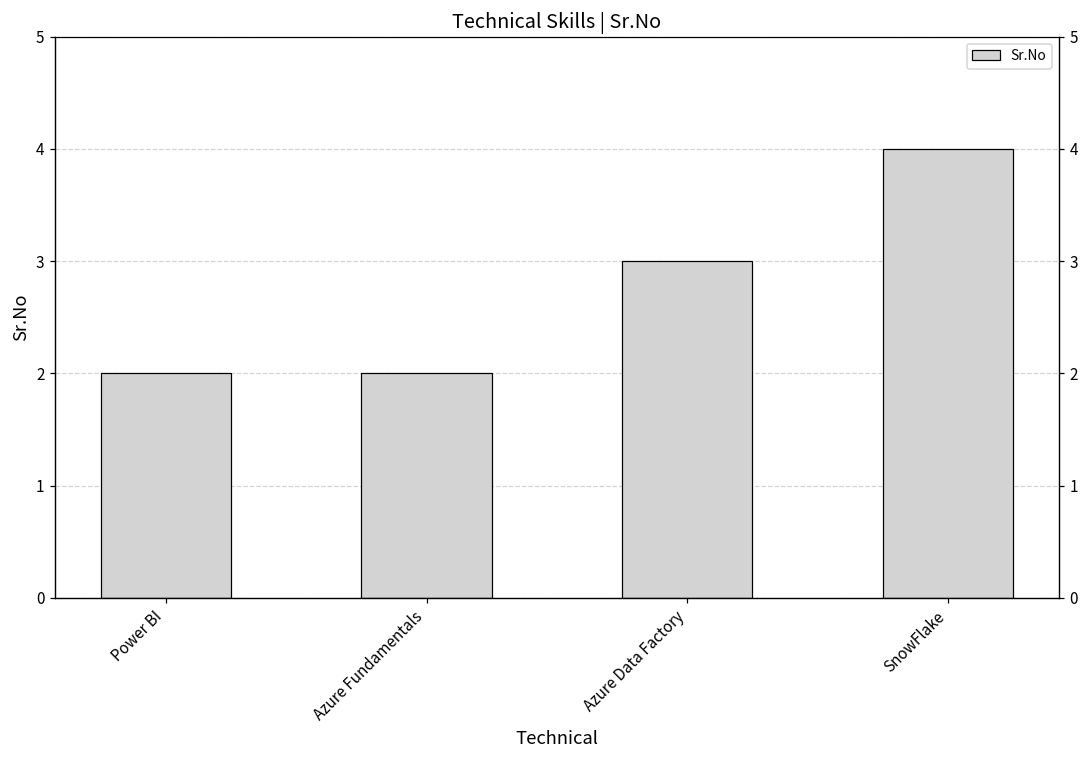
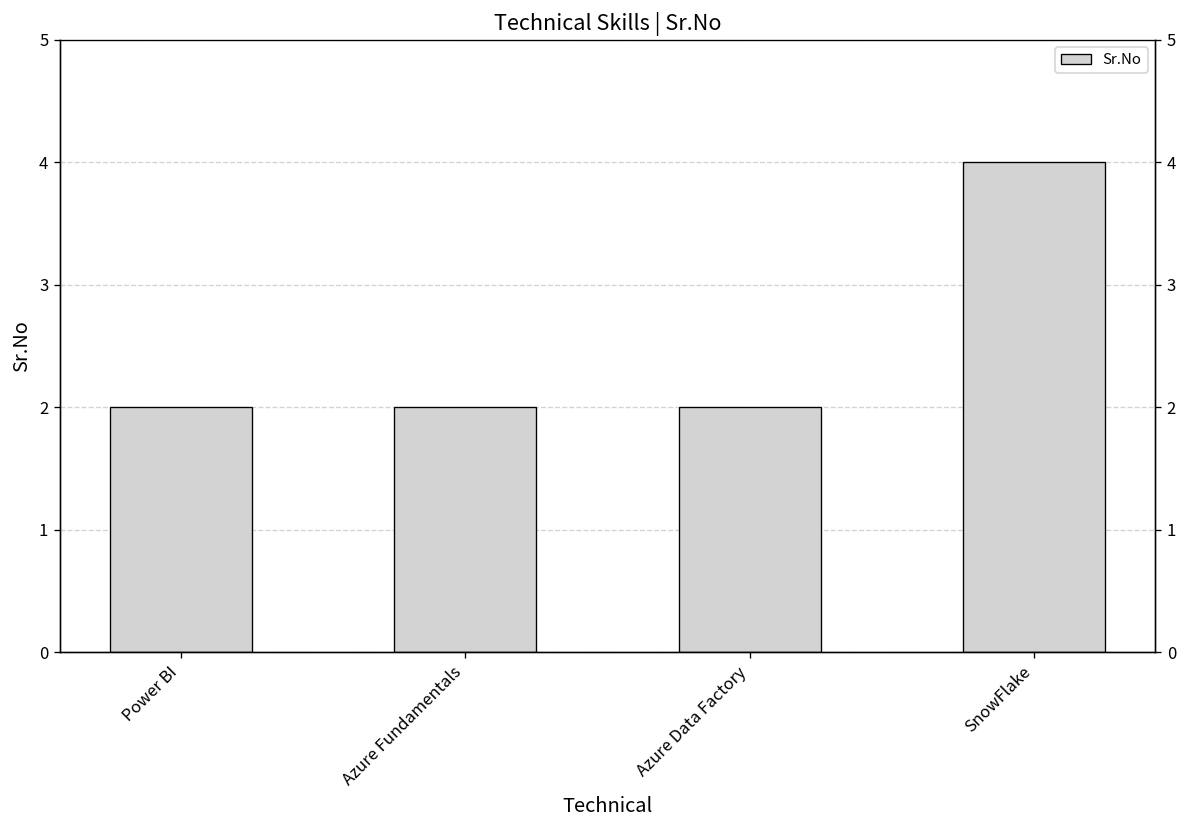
  {
    "Power BI": 2,
    "Azure Fundamentals": 2,
-   "Azure Data Factory": 3,
+   "Azure Data Factory": 2,
    "SnowFlake": 4
  }
